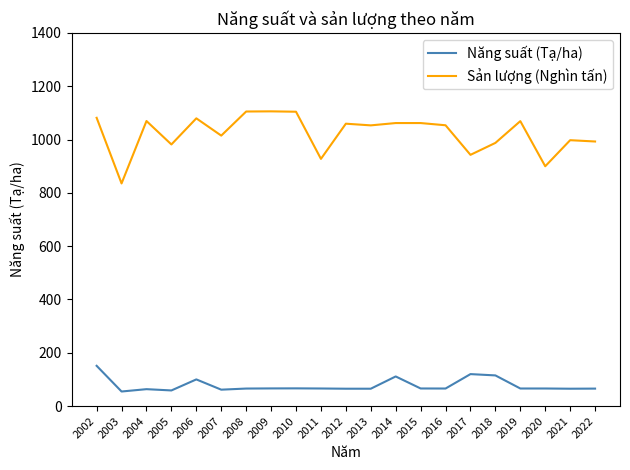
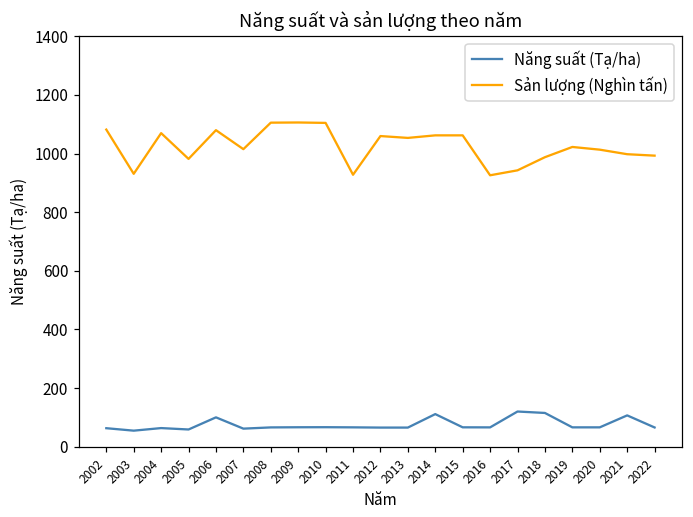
  {
    "Năng suất (Tạ/ha)": {
-     "2002": 150,
+     "2002": 60,
      "2003": 50,
      "2004": 60,
      "2005": 60,
      "2006": 100,
      "2007": 60,
      "2008": 70,
      "2009": 70,
      "2010": 70,
      "2011": 70,
      "2012": 70,
      "2013": 70,
      "2014": 110,
      "2015": 70,
      "2016": 70,
      "2017": 120,
      "2018": 120,
      "2019": 70,
      "2020": 70,
-     "2021": 70,
+     "2021": 110,
      "2022": 70
    },
    "Sản lượng (Nghìn tấn)": {
      "2002": 1080,
-     "2003": 840,
+     "2003": 930,
      "2004": 1070,
      "2005": 980,
      "2006": 1080,
      "2007": 1010,
      "2008": 1110,
      "2009": 1110,
      "2010": 1100,
      "2011": 930,
      "2012": 1060,
      "2013": 1050,
      "2014": 1060,
      "2015": 1060,
-     "2016": 1050,
+     "2016": 930,
      "2017": 940,
      "2018": 990,
-     "2019": 1070,
-     "2020": 900,
+     "2019": 1020,
+     "2020": 1010,
      "2021": 1000,
      "2022": 990
    }
  }
